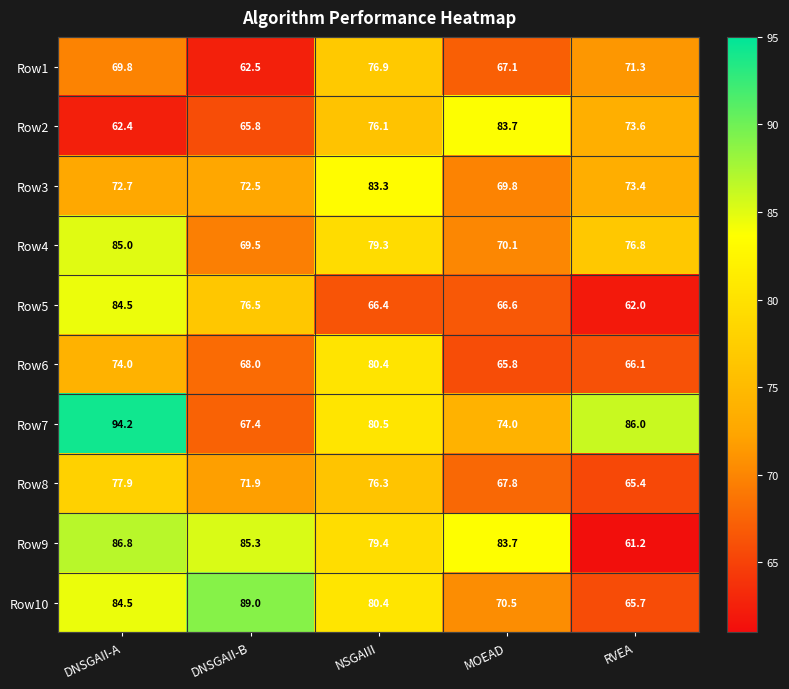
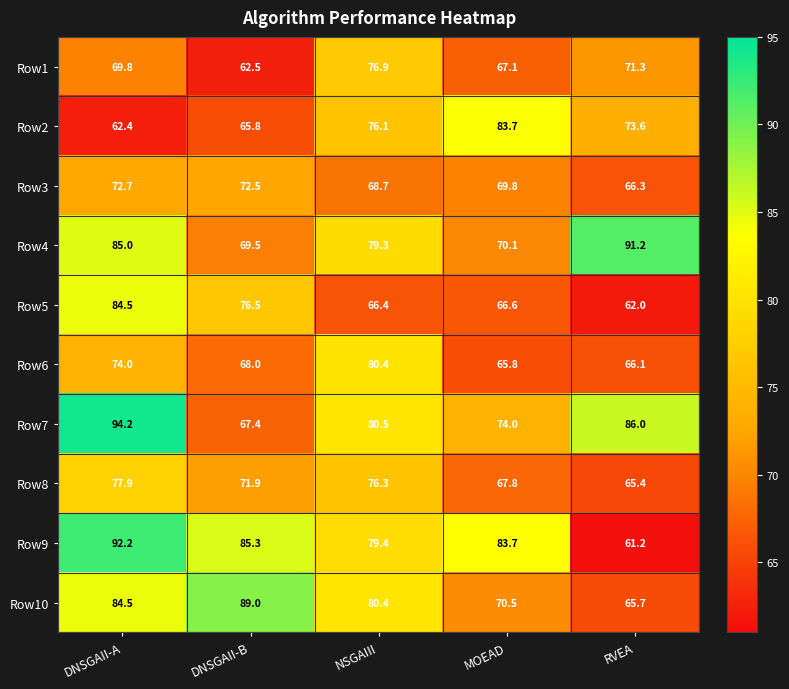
  {
    "Row1": {
      "DNSGAII-A": 69.8,
      "DNSGAII-B": 62.5,
      "NSGAIII": 76.9,
      "MOEAD": 67.1,
      "RVEA": 71.3
    },
    "Row2": {
      "DNSGAII-A": 62.4,
      "DNSGAII-B": 65.8,
      "NSGAIII": 76.1,
      "MOEAD": 83.7,
      "RVEA": 73.6
    },
    "Row3": {
      "DNSGAII-A": 72.7,
      "DNSGAII-B": 72.5,
-     "NSGAIII": 83.3,
+     "NSGAIII": 68.7,
      "MOEAD": 69.8,
-     "RVEA": 73.4
+     "RVEA": 66.3
    },
    "Row4": {
      "DNSGAII-A": 85.0,
      "DNSGAII-B": 69.5,
      "NSGAIII": 79.3,
      "MOEAD": 70.1,
-     "RVEA": 76.8
+     "RVEA": 91.2
    },
    "Row5": {
      "DNSGAII-A": 84.5,
      "DNSGAII-B": 76.5,
      "NSGAIII": 66.4,
      "MOEAD": 66.6,
      "RVEA": 62.0
    },
    "Row6": {
      "DNSGAII-A": 74.0,
      "DNSGAII-B": 68.0,
      "NSGAIII": 80.4,
      "MOEAD": 65.8,
      "RVEA": 66.1
    },
    "Row7": {
      "DNSGAII-A": 94.2,
      "DNSGAII-B": 67.4,
      "NSGAIII": 80.5,
      "MOEAD": 74.0,
      "RVEA": 86.0
    },
    "Row8": {
      "DNSGAII-A": 77.9,
      "DNSGAII-B": 71.9,
      "NSGAIII": 76.3,
      "MOEAD": 67.8,
      "RVEA": 65.4
    },
    "Row9": {
-     "DNSGAII-A": 86.8,
+     "DNSGAII-A": 92.2,
      "DNSGAII-B": 85.3,
      "NSGAIII": 79.4,
      "MOEAD": 83.7,
      "RVEA": 61.2
    },
    "Row10": {
      "DNSGAII-A": 84.5,
      "DNSGAII-B": 89.0,
      "NSGAIII": 80.4,
      "MOEAD": 70.5,
      "RVEA": 65.7
    }
  }
